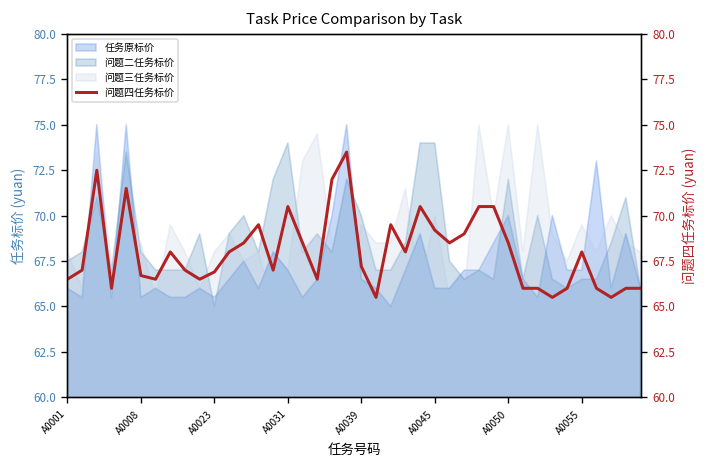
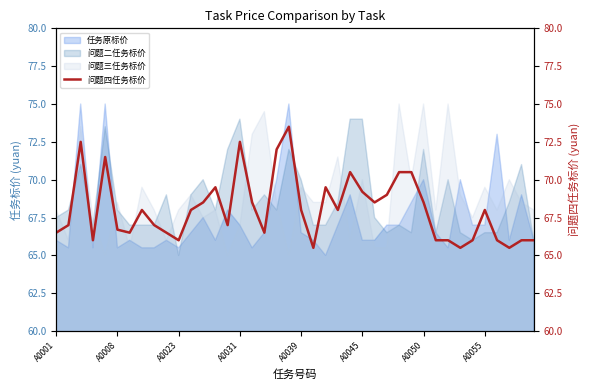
  {
    "问题四任务标价": {
      "A0001": 66.5,
      "A0008": 66.7,
-     "A0023": 66.9,
-     "A0031": 70.5,
-     "A0039": 67.2,
+     "A0023": 66.0,
+     "A0031": 72.5,
+     "A0039": 68.0,
      "A0045": 69.2,
      "A0050": 68.5,
      "A0055": 68.0
    }
  }
